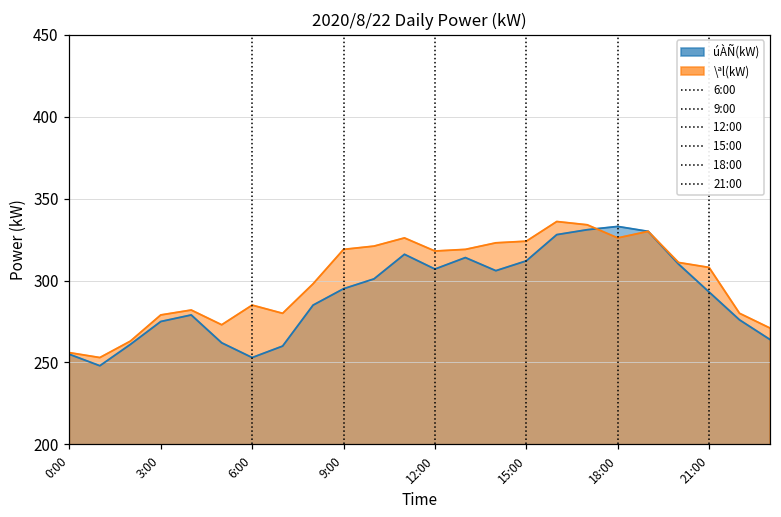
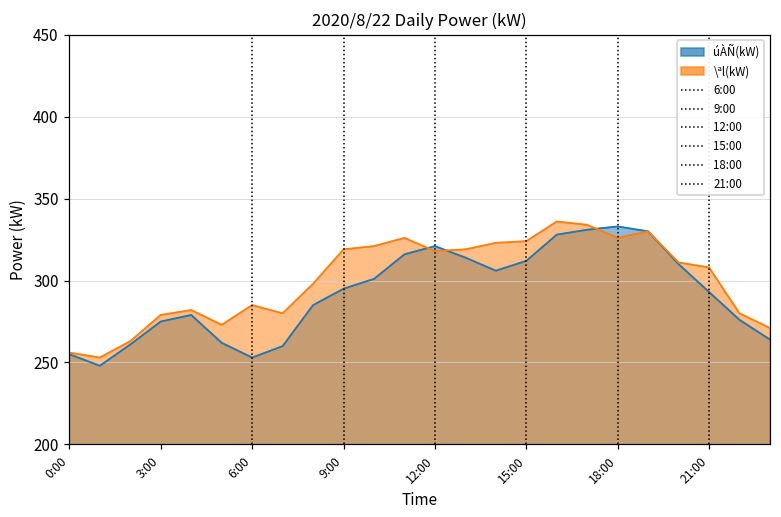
  {
    "úÀÑ(kW)": {
      "3:00": 275,
      "6:00": 253,
      "9:00": 295,
-     "12:00": 307,
+     "12:00": 321,
      "15:00": 312,
      "18:00": 333,
      "21:00": 293
    },
    "\\ªl(kW)": {
      "3:00": 279,
      "6:00": 285,
      "9:00": 319,
      "12:00": 318,
      "15:00": 324,
      "18:00": 326,
      "21:00": 308
    }
  }
